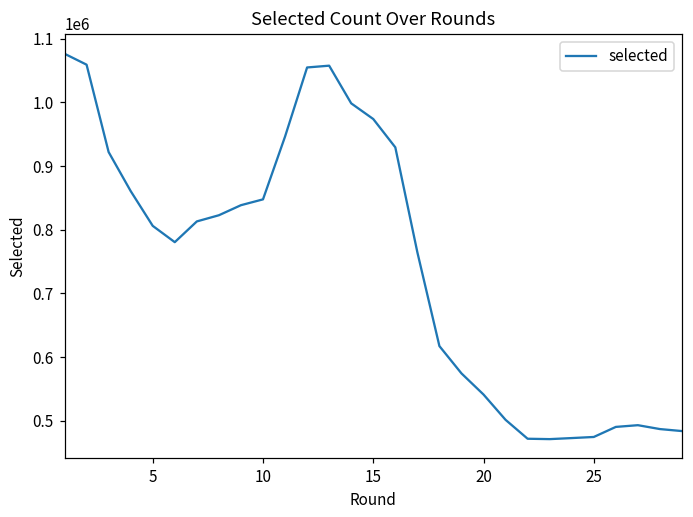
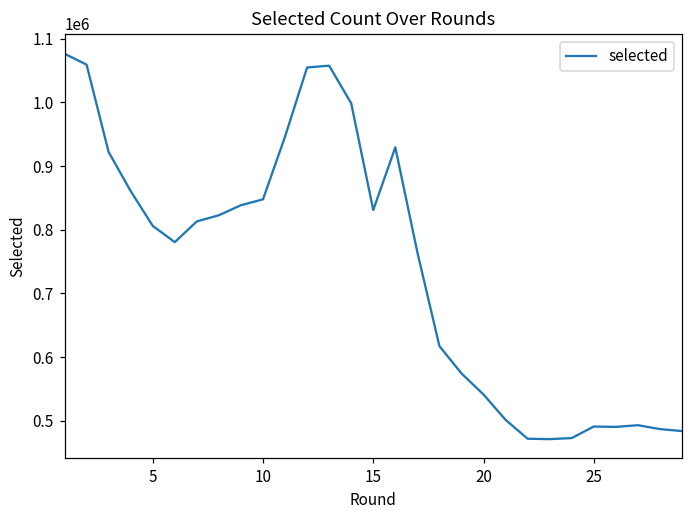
  {
    "5": 810000,
    "10": 850000,
-   "15": 970000,
+   "15": 830000,
    "20": 540000,
-   "25": 470000
+   "25": 490000
  }
